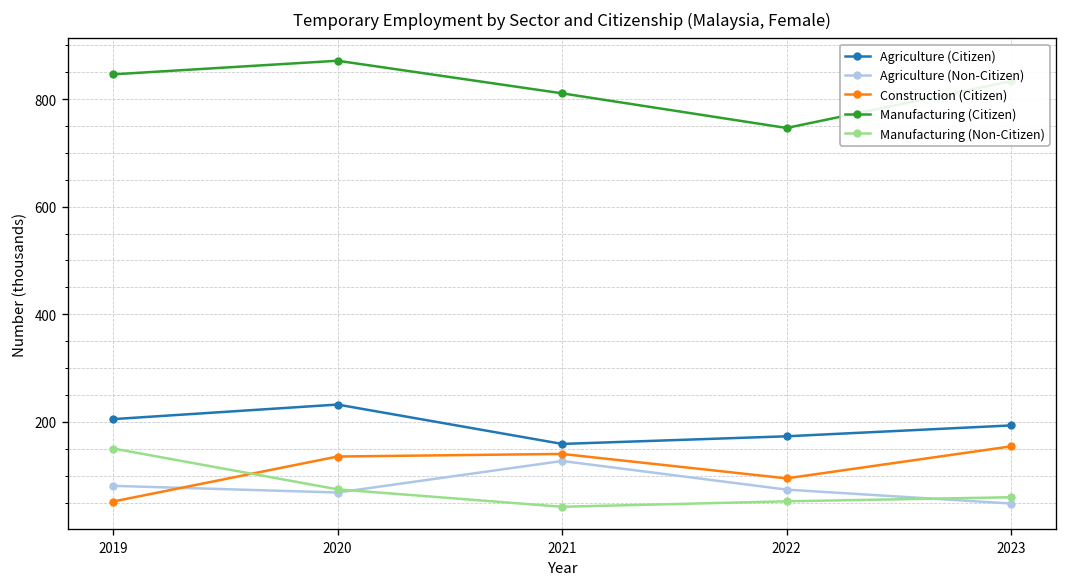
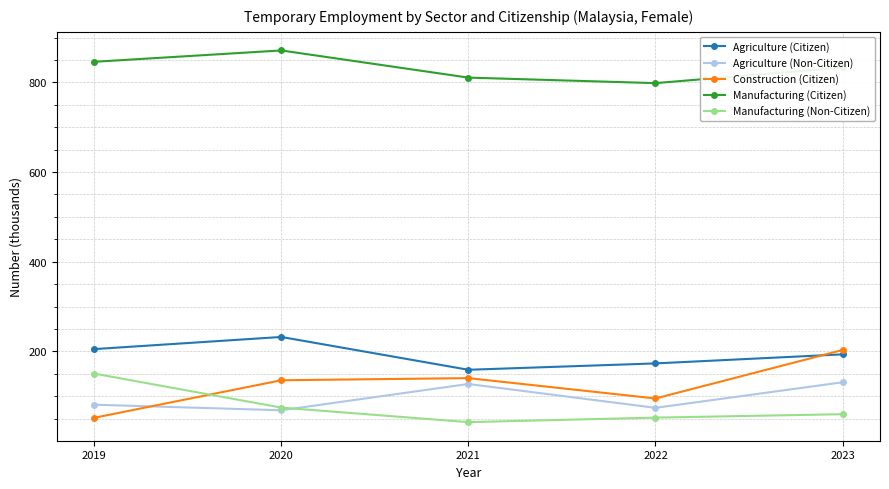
  {
    "Agriculture (Citizen)": {
      "2019": 210,
      "2020": 230,
      "2021": 160,
      "2022": 170,
      "2023": 190
    },
    "Agriculture (Non-Citizen)": {
      "2019": 80,
      "2020": 70,
      "2021": 130,
      "2022": 70,
-     "2023": 50
+     "2023": 130
    },
    "Construction (Citizen)": {
      "2019": 50,
      "2020": 140,
      "2021": 140,
      "2022": 100,
-     "2023": 150
+     "2023": 200
    },
    "Manufacturing (Citizen)": {
      "2019": 850,
      "2020": 870,
      "2021": 810,
-     "2022": 750
+     "2022": 800
    },
    "Manufacturing (Non-Citizen)": {
      "2019": 150,
      "2020": 70,
      "2021": 40,
      "2022": 50,
      "2023": 60
    }
  }
